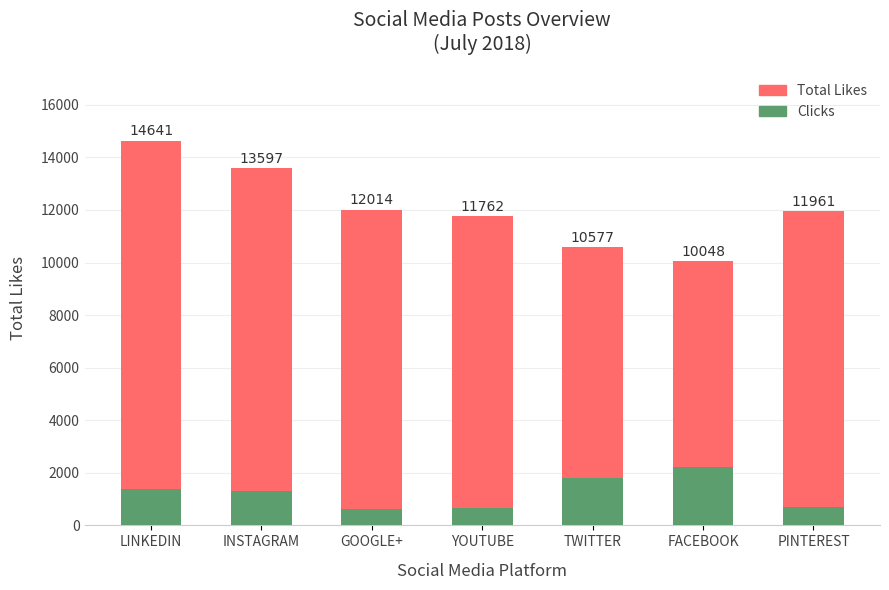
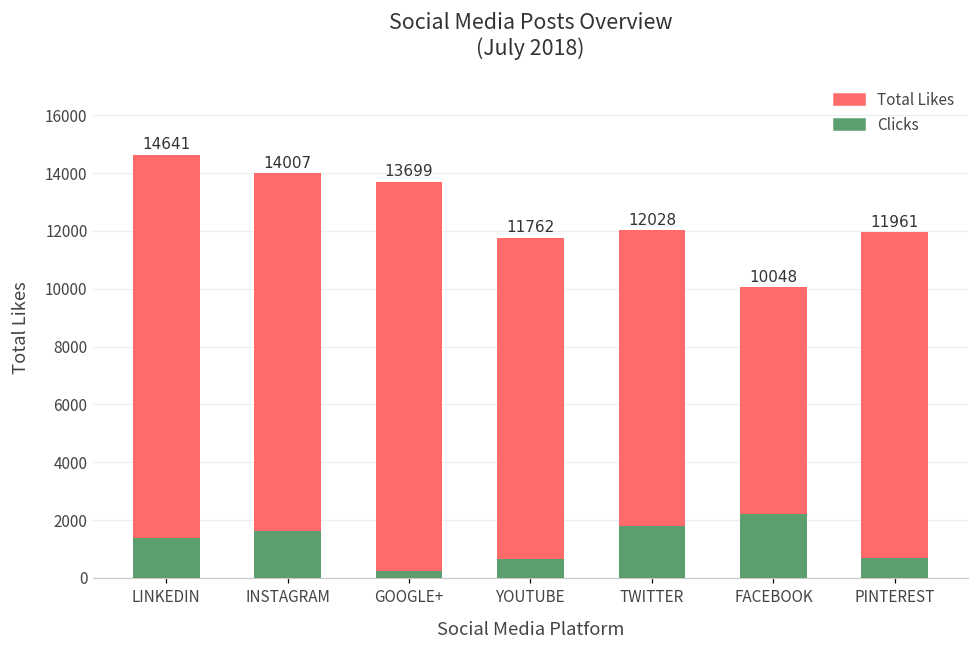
  {
    "Total Likes": {
      "LINKEDIN": 14641,
-     "INSTAGRAM": 13597,
-     "GOOGLE+": 12014,
+     "INSTAGRAM": 14007,
+     "GOOGLE+": 13699,
      "YOUTUBE": 11762,
-     "TWITTER": 10577,
+     "TWITTER": 12028,
      "FACEBOOK": 10048,
      "PINTEREST": 11961
    },
    "Clicks": {
-     "INSTAGRAM": 1300,
-     "GOOGLE+": 600
+     "INSTAGRAM": 1600,
+     "GOOGLE+": 200
    }
  }
